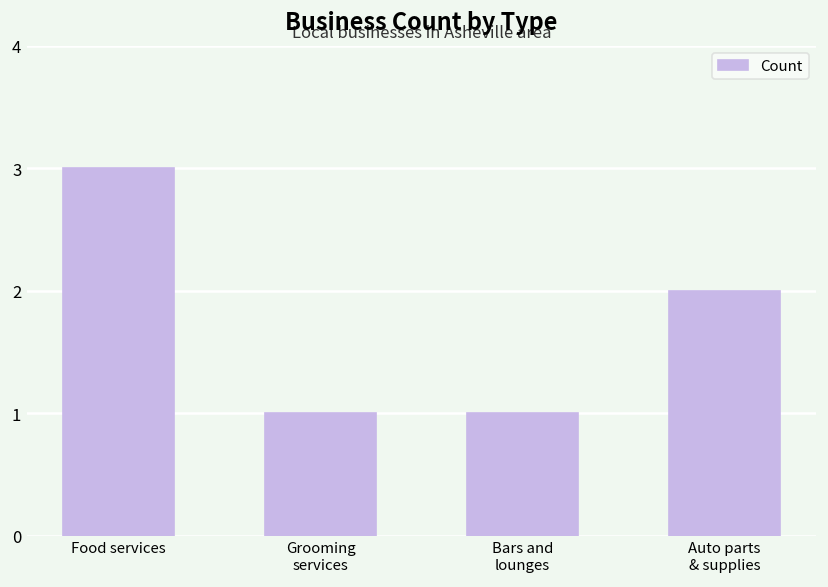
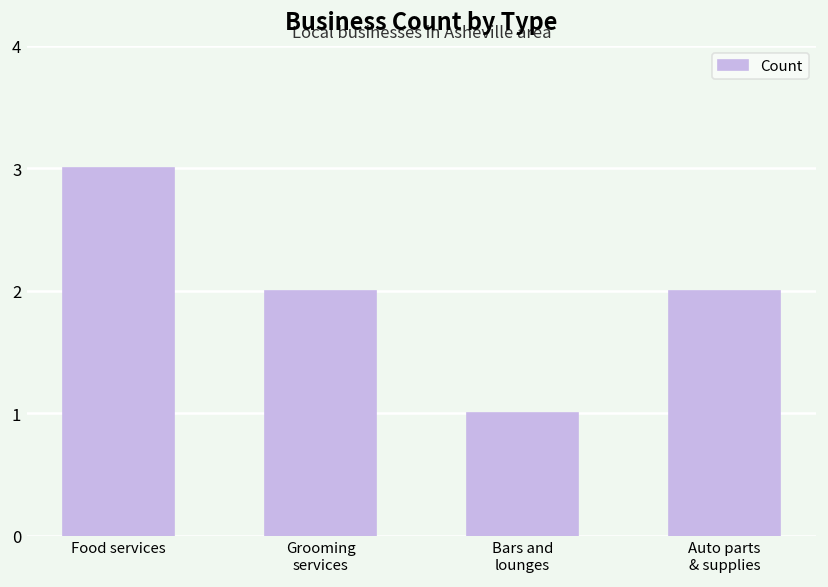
  {
    "Food services": 3,
-   "Grooming services": 1,
+   "Grooming services": 2,
    "Bars and lounges": 1,
    "Auto parts & supplies": 2
  }
